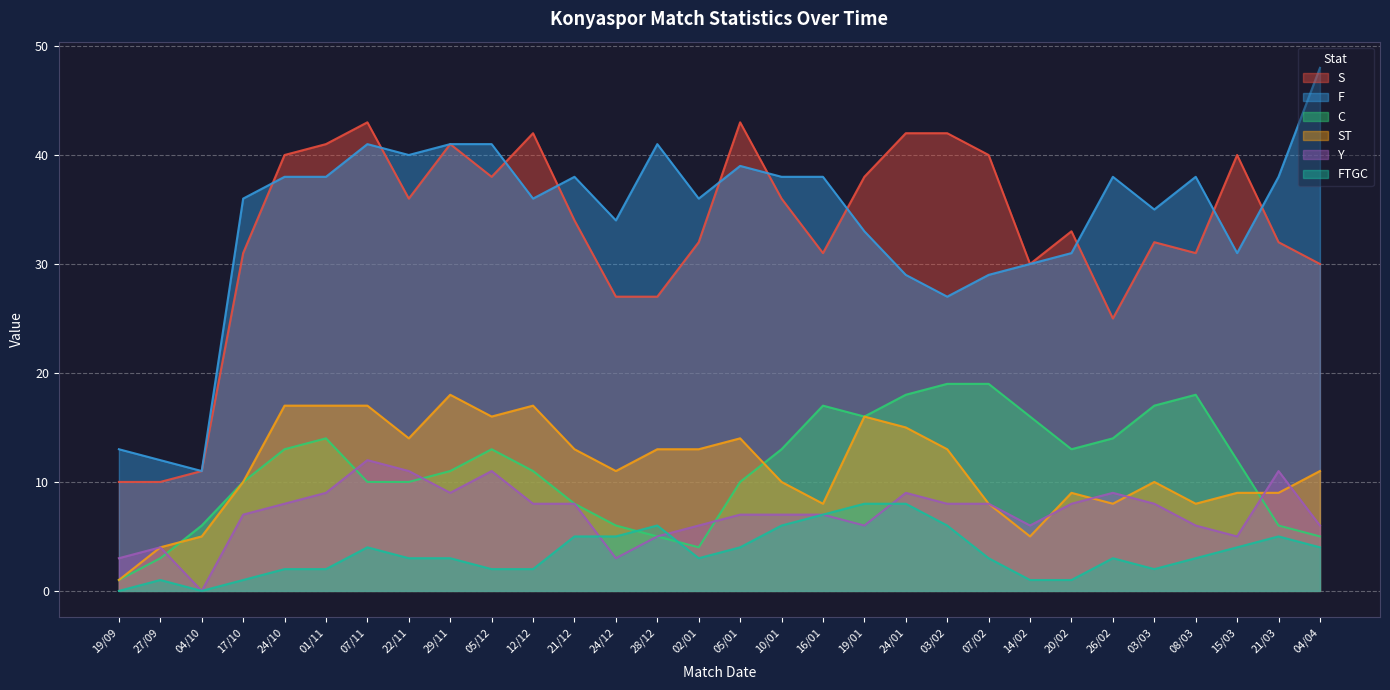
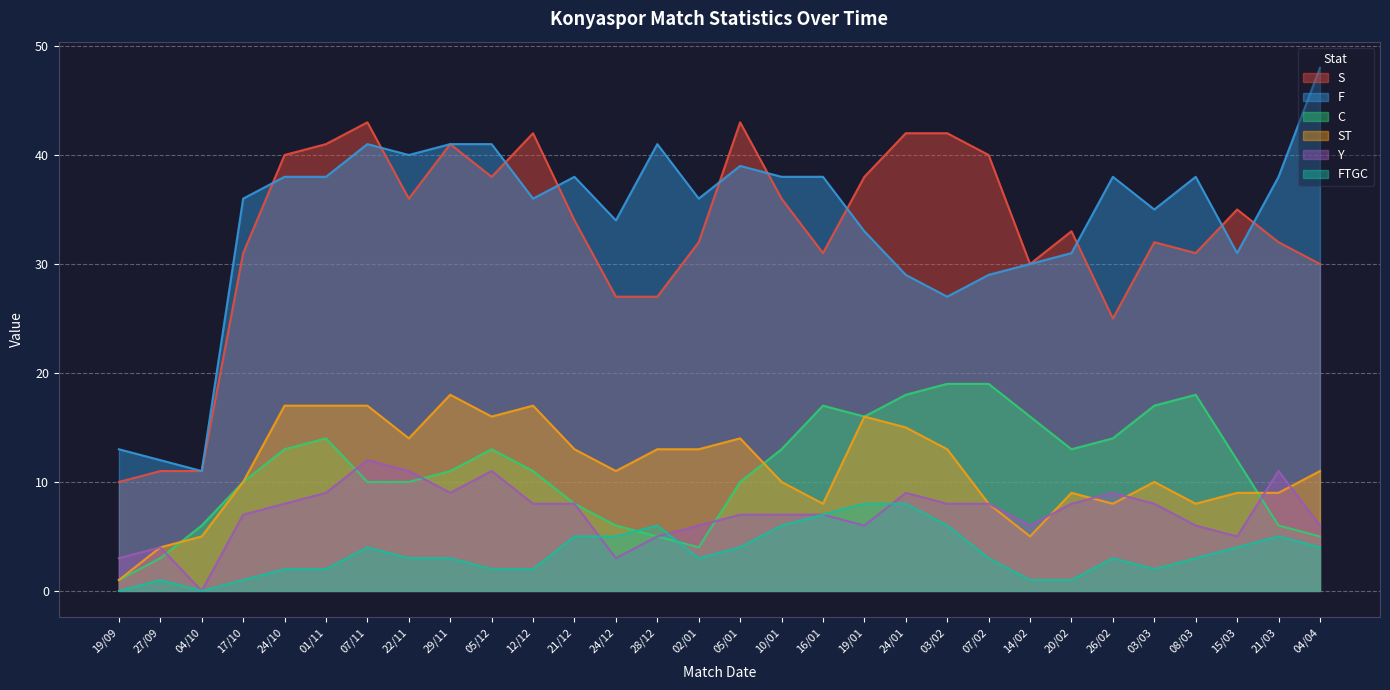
  {
    "S": {
      "19/09": 10,
-     "27/09": 10,
+     "27/09": 11,
      "17/10": 31,
      "24/10": 40,
      "01/11": 41,
      "07/11": 43,
      "22/11": 36,
      "05/12": 38,
      "12/12": 42,
      "21/12": 34,
      "24/12": 27,
      "28/12": 27,
      "02/01": 32,
      "05/01": 43,
      "10/01": 36,
      "16/01": 31,
      "19/01": 38,
      "24/01": 42,
      "03/02": 42,
      "07/02": 40,
      "20/02": 33,
      "26/02": 25,
      "03/03": 32,
      "08/03": 31,
-     "15/03": 40,
+     "15/03": 35,
      "21/03": 32,
      "04/04": 30
    },
    "ST": {
      "04/10": 5,
      "24/10": 17,
      "01/11": 17,
      "07/11": 17,
      "22/11": 14,
      "29/11": 18,
      "05/12": 16,
      "12/12": 17,
      "21/12": 13,
      "24/12": 11,
      "28/12": 13,
      "02/01": 13,
      "05/01": 14,
      "10/01": 10,
      "16/01": 8,
      "24/01": 15,
      "03/02": 13,
      "14/02": 5,
      "20/02": 9,
      "26/02": 8,
      "03/03": 10,
      "08/03": 8,
      "15/03": 9,
      "21/03": 9,
      "04/04": 11
    },
    "Y": {
      "19/09": 3,
      "17/10": 7,
      "24/10": 8,
      "01/11": 9,
      "07/11": 12,
      "22/11": 11,
      "29/11": 9,
      "05/12": 11,
      "12/12": 8,
      "24/12": 3,
      "02/01": 6,
      "05/01": 7,
      "10/01": 7,
      "19/01": 6,
      "24/01": 9,
      "03/02": 8,
      "14/02": 6,
      "20/02": 8,
      "26/02": 9,
      "03/03": 8,
      "08/03": 6,
      "15/03": 5,
      "21/03": 11,
      "04/04": 6
    }
  }
